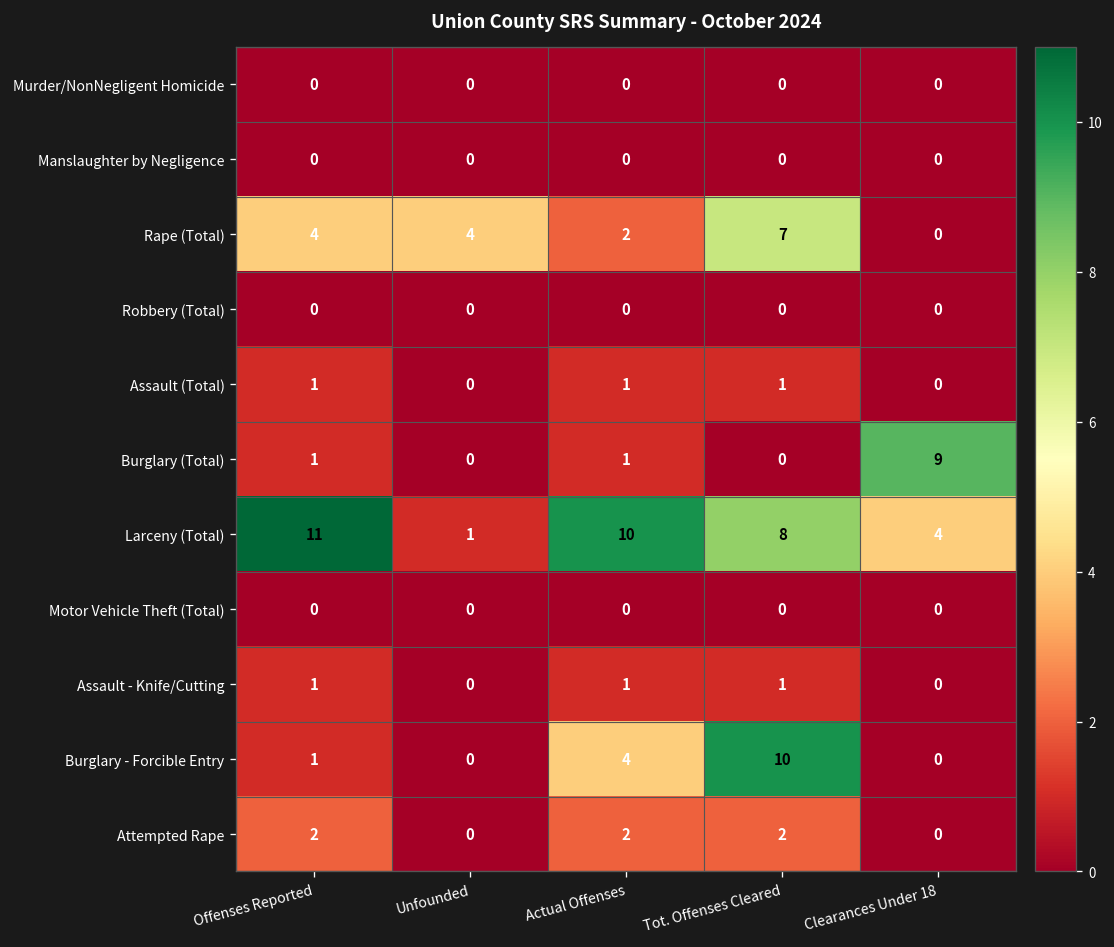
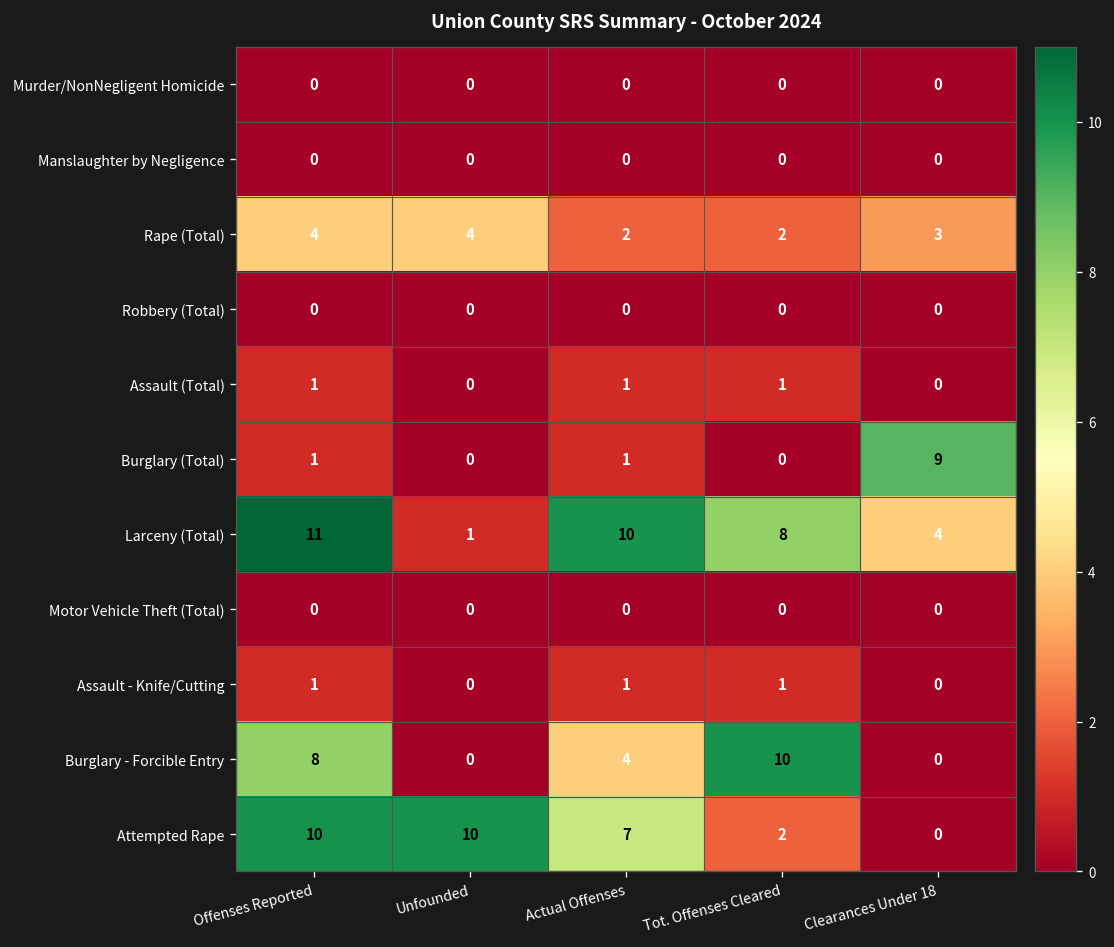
  {
    "Murder/NonNegligent Homicide": {
      "Offenses Reported": 0,
      "Unfounded": 0,
      "Actual Offenses": 0,
      "Tot. Offenses Cleared": 0,
      "Clearances Under 18": 0
    },
    "Manslaughter by Negligence": {
      "Offenses Reported": 0,
      "Unfounded": 0,
      "Actual Offenses": 0,
      "Tot. Offenses Cleared": 0,
      "Clearances Under 18": 0
    },
    "Rape (Total)": {
      "Offenses Reported": 4,
      "Unfounded": 4,
      "Actual Offenses": 2,
-     "Tot. Offenses Cleared": 7,
-     "Clearances Under 18": 0
+     "Tot. Offenses Cleared": 2,
+     "Clearances Under 18": 3
    },
    "Robbery (Total)": {
      "Offenses Reported": 0,
      "Unfounded": 0,
      "Actual Offenses": 0,
      "Tot. Offenses Cleared": 0,
      "Clearances Under 18": 0
    },
    "Assault (Total)": {
      "Offenses Reported": 1,
      "Unfounded": 0,
      "Actual Offenses": 1,
      "Tot. Offenses Cleared": 1,
      "Clearances Under 18": 0
    },
    "Burglary (Total)": {
      "Offenses Reported": 1,
      "Unfounded": 0,
      "Actual Offenses": 1,
      "Tot. Offenses Cleared": 0,
      "Clearances Under 18": 9
    },
    "Larceny (Total)": {
      "Offenses Reported": 11,
      "Unfounded": 1,
      "Actual Offenses": 10,
      "Tot. Offenses Cleared": 8,
      "Clearances Under 18": 4
    },
    "Motor Vehicle Theft (Total)": {
      "Offenses Reported": 0,
      "Unfounded": 0,
      "Actual Offenses": 0,
      "Tot. Offenses Cleared": 0,
      "Clearances Under 18": 0
    },
    "Assault - Knife/Cutting": {
      "Offenses Reported": 1,
      "Unfounded": 0,
      "Actual Offenses": 1,
      "Tot. Offenses Cleared": 1,
      "Clearances Under 18": 0
    },
    "Burglary - Forcible Entry": {
-     "Offenses Reported": 1,
+     "Offenses Reported": 8,
      "Unfounded": 0,
      "Actual Offenses": 4,
      "Tot. Offenses Cleared": 10,
      "Clearances Under 18": 0
    },
    "Attempted Rape": {
-     "Offenses Reported": 2,
-     "Unfounded": 0,
-     "Actual Offenses": 2,
+     "Offenses Reported": 10,
+     "Unfounded": 10,
+     "Actual Offenses": 7,
      "Tot. Offenses Cleared": 2,
      "Clearances Under 18": 0
    }
  }
